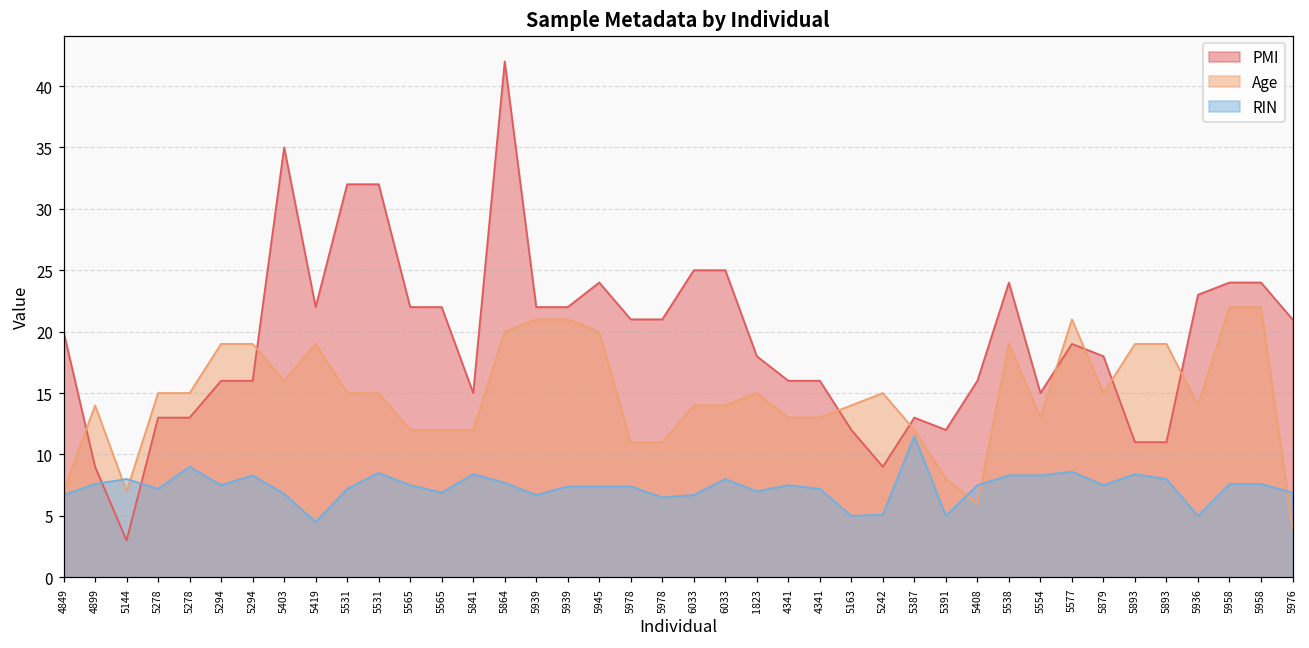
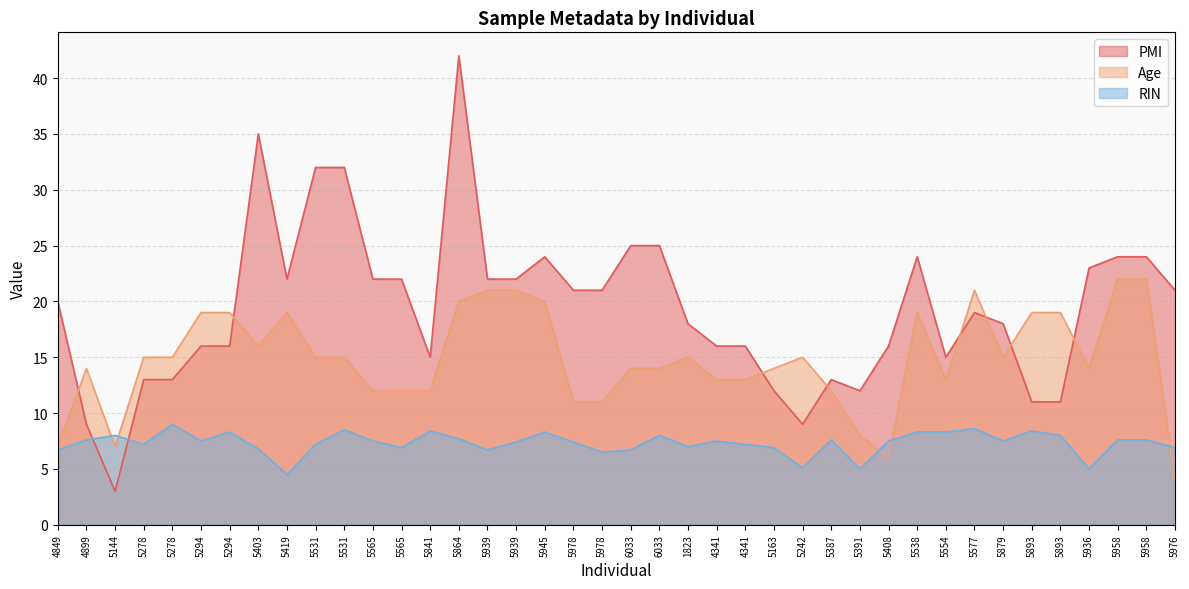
  {
    "RIN": {
      "4849": 6.7,
      "4899": 7.6,
      "5144": 8.0,
      "5403": 6.8,
      "5419": 4.5,
      "5841": 8.4,
      "5864": 7.7,
-     "5945": 7.4,
+     "5945": 8.3,
      "1823": 7.0,
-     "5163": 5.0,
+     "5163": 6.9,
      "5242": 5.1,
-     "5387": 11.5,
+     "5387": 7.6,
      "5391": 5.0,
      "5408": 7.5,
      "5538": 8.3,
      "5554": 8.3,
      "5577": 8.6,
      "5879": 7.5,
      "5936": 5.0,
      "5976": 6.9
    }
  }
